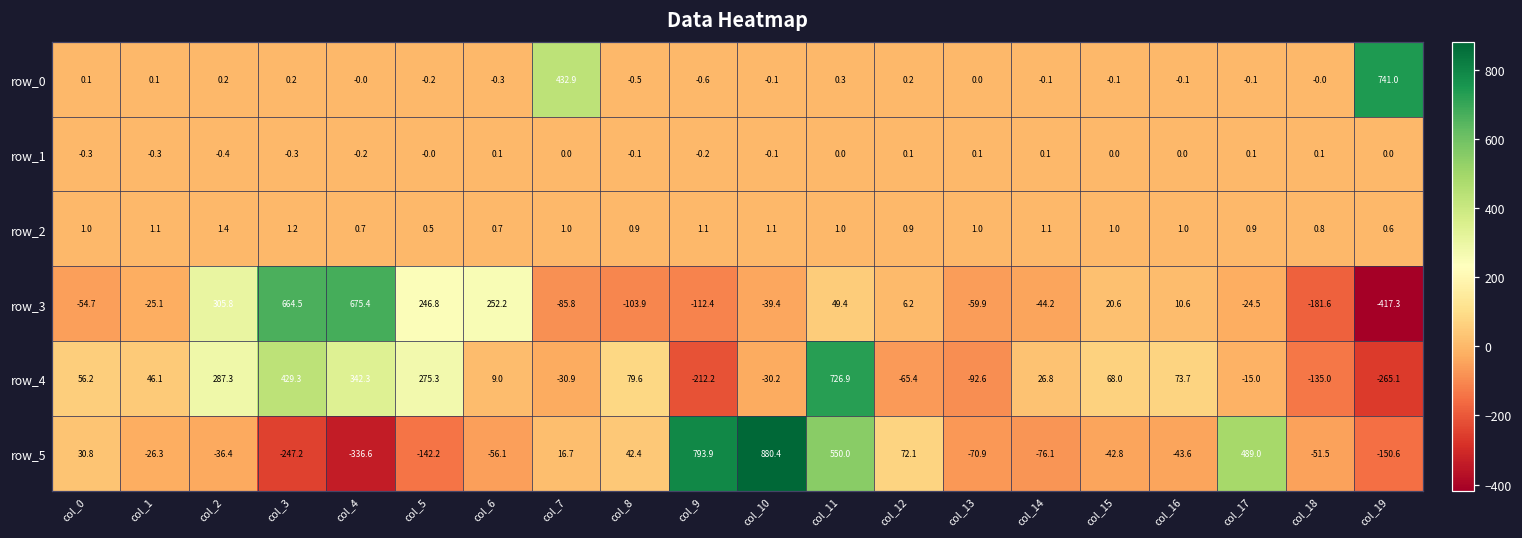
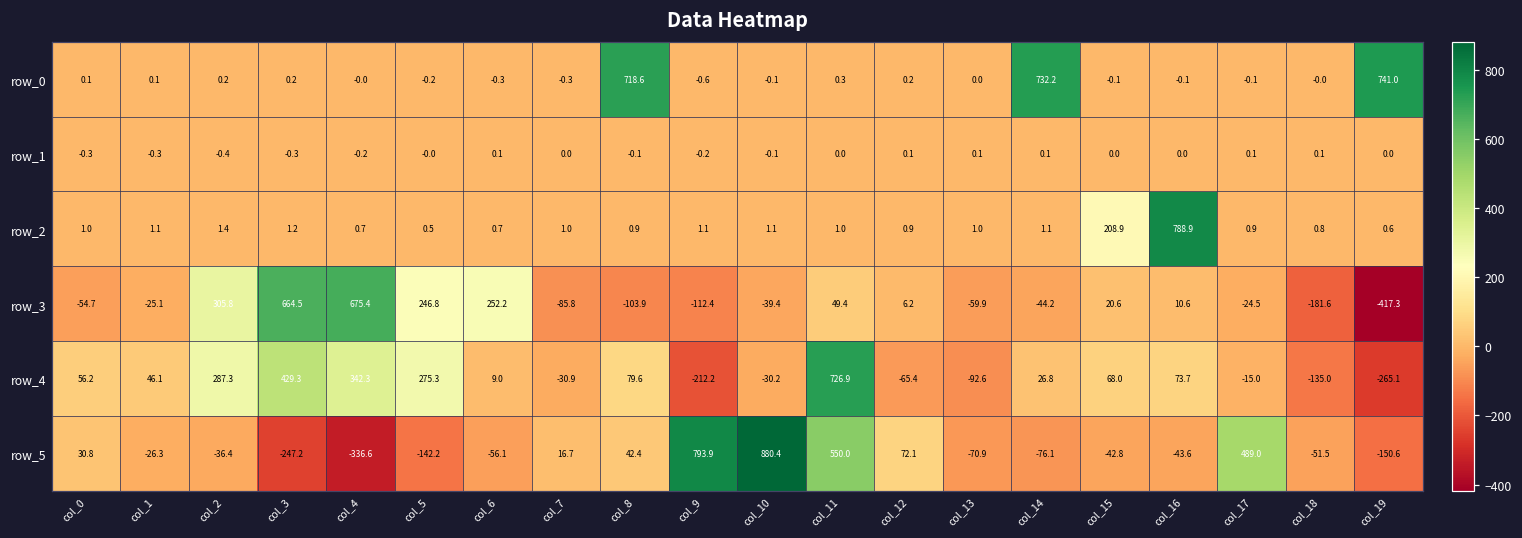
  {
    "row_0": {
      "col_0": 0.1,
      "col_1": 0.1,
      "col_2": 0.2,
      "col_3": 0.2,
      "col_4": -0.0,
      "col_5": -0.2,
      "col_6": -0.3,
-     "col_7": 432.9,
-     "col_8": -0.5,
+     "col_7": -0.3,
+     "col_8": 718.6,
      "col_9": -0.6,
      "col_10": -0.1,
      "col_11": 0.3,
      "col_12": 0.2,
      "col_13": 0.0,
-     "col_14": -0.1,
+     "col_14": 732.2,
      "col_15": -0.1,
      "col_16": -0.1,
      "col_17": -0.1,
      "col_18": -0.0,
      "col_19": 741.0
    },
    "row_1": {
      "col_0": -0.3,
      "col_1": -0.3,
      "col_2": -0.4,
      "col_3": -0.3,
      "col_4": -0.2,
      "col_5": -0.0,
      "col_6": 0.1,
      "col_7": 0.0,
      "col_8": -0.1,
      "col_9": -0.2,
      "col_10": -0.1,
      "col_11": 0.0,
      "col_12": 0.1,
      "col_13": 0.1,
      "col_14": 0.1,
      "col_15": 0.0,
      "col_16": 0.0,
      "col_17": 0.1,
      "col_18": 0.1,
      "col_19": 0.0
    },
    "row_2": {
      "col_0": 1.0,
      "col_1": 1.1,
      "col_2": 1.4,
      "col_3": 1.2,
      "col_4": 0.7,
      "col_5": 0.5,
      "col_6": 0.7,
      "col_7": 1.0,
      "col_8": 0.9,
      "col_9": 1.1,
      "col_10": 1.1,
      "col_11": 1.0,
      "col_12": 0.9,
      "col_13": 1.0,
      "col_14": 1.1,
-     "col_15": 1.0,
-     "col_16": 1.0,
+     "col_15": 208.9,
+     "col_16": 788.9,
      "col_17": 0.9,
      "col_18": 0.8,
      "col_19": 0.6
    },
    "row_3": {
      "col_0": -54.7,
      "col_1": -25.1,
      "col_2": 305.8,
      "col_3": 664.5,
      "col_4": 675.4,
      "col_5": 246.8,
      "col_6": 252.2,
      "col_7": -85.8,
      "col_8": -103.9,
      "col_9": -112.4,
      "col_10": -39.4,
      "col_11": 49.4,
      "col_12": 6.2,
      "col_13": -59.9,
      "col_14": -44.2,
      "col_15": 20.6,
      "col_16": 10.6,
      "col_17": -24.5,
      "col_18": -181.6,
      "col_19": -417.3
    },
    "row_4": {
      "col_0": 56.2,
      "col_1": 46.1,
      "col_2": 287.3,
      "col_3": 429.3,
      "col_4": 342.3,
      "col_5": 275.3,
      "col_6": 9.0,
      "col_7": -30.9,
      "col_8": 79.6,
      "col_9": -212.2,
      "col_10": -30.2,
      "col_11": 726.9,
      "col_12": -65.4,
      "col_13": -92.6,
      "col_14": 26.8,
      "col_15": 68.0,
      "col_16": 73.7,
      "col_17": -15.0,
      "col_18": -135.0,
      "col_19": -265.1
    },
    "row_5": {
      "col_0": 30.8,
      "col_1": -26.3,
      "col_2": -36.4,
      "col_3": -247.2,
      "col_4": -336.6,
      "col_5": -142.2,
      "col_6": -56.1,
      "col_7": 16.7,
      "col_8": 42.4,
      "col_9": 793.9,
      "col_10": 880.4,
      "col_11": 550.0,
      "col_12": 72.1,
      "col_13": -70.9,
      "col_14": -76.1,
      "col_15": -42.8,
      "col_16": -43.6,
      "col_17": 489.0,
      "col_18": -51.5,
      "col_19": -150.6
    }
  }
